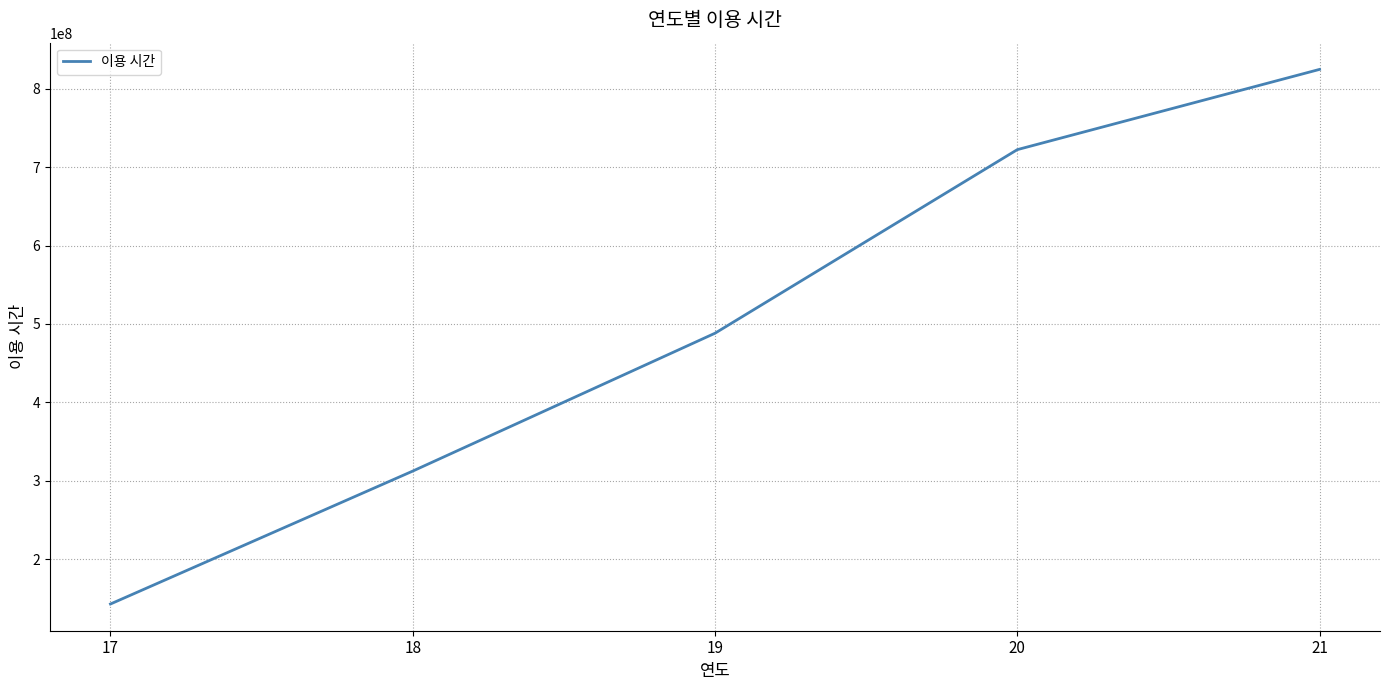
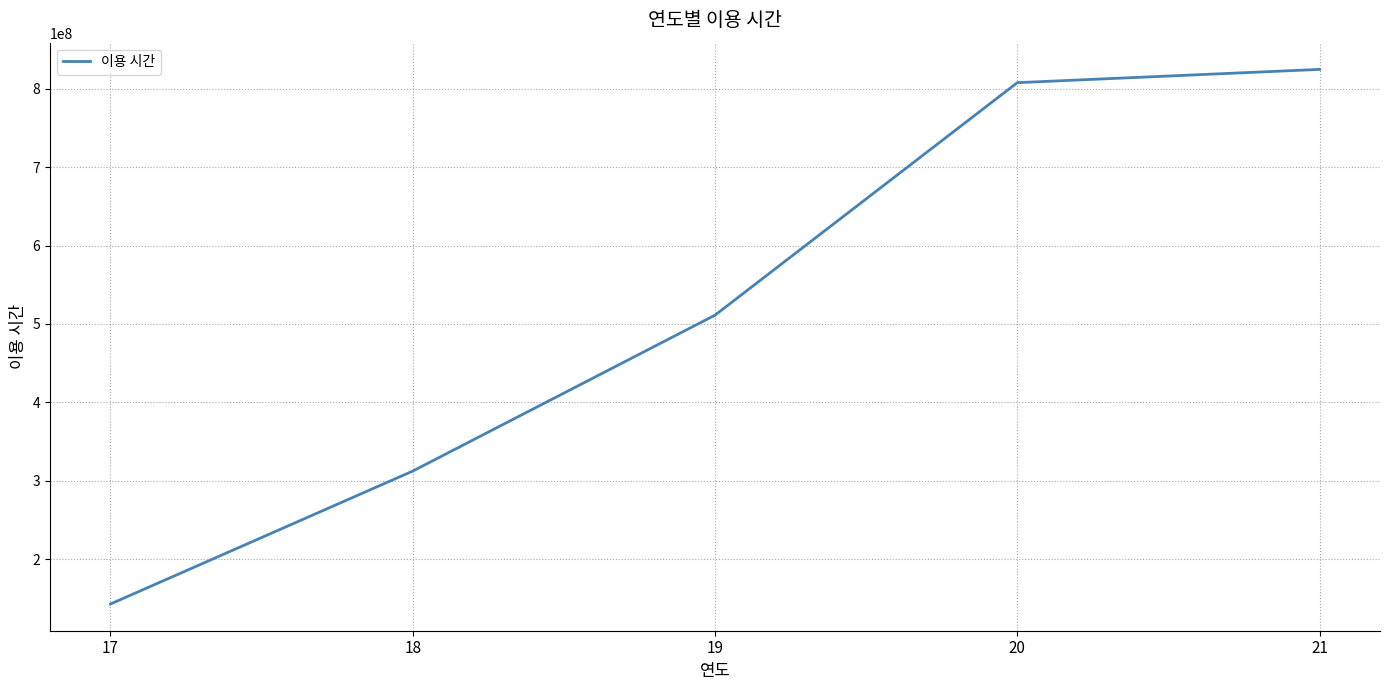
  {
    "17": 140000000,
    "18": 310000000,
-   "19": 490000000,
-   "20": 720000000,
+   "19": 510000000,
+   "20": 810000000,
    "21": 820000000
  }
